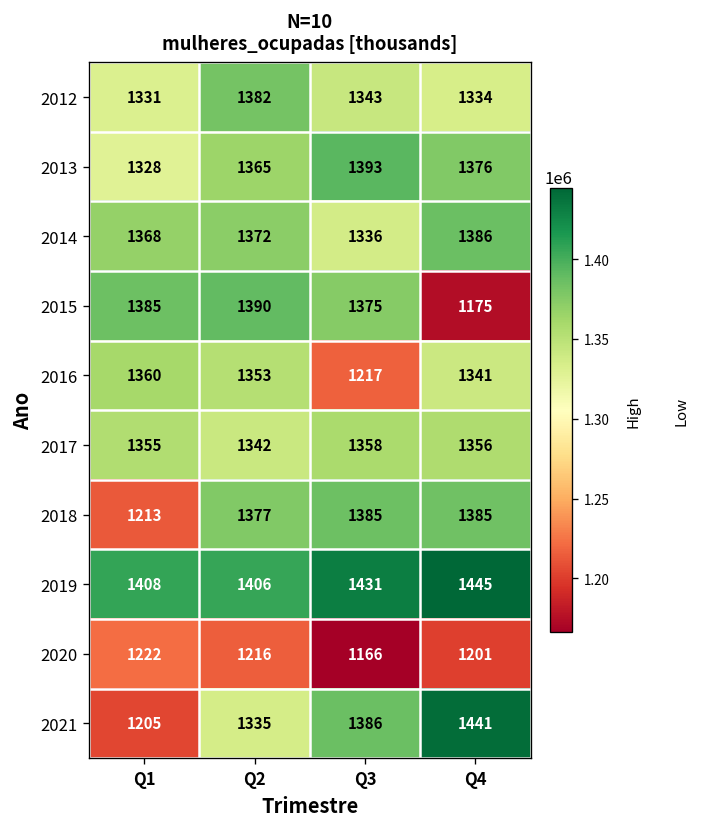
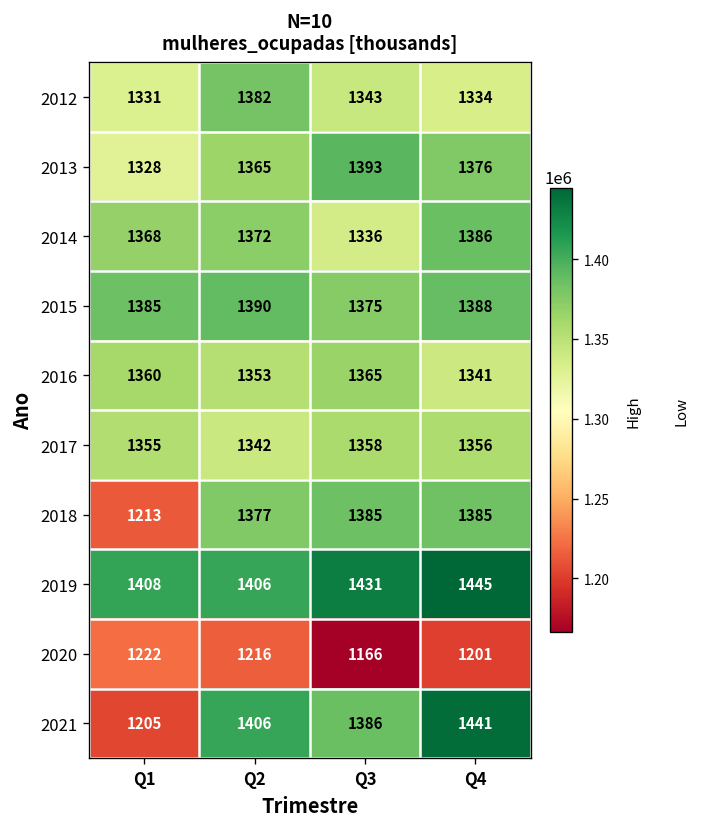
  {
    "2012": {
      "Q1": 1331,
      "Q2": 1382,
      "Q3": 1343,
      "Q4": 1334
    },
    "2013": {
      "Q1": 1328,
      "Q2": 1365,
      "Q3": 1393,
      "Q4": 1376
    },
    "2014": {
      "Q1": 1368,
      "Q2": 1372,
      "Q3": 1336,
      "Q4": 1386
    },
    "2015": {
      "Q1": 1385,
      "Q2": 1390,
      "Q3": 1375,
-     "Q4": 1175
+     "Q4": 1388
    },
    "2016": {
      "Q1": 1360,
      "Q2": 1353,
-     "Q3": 1217,
+     "Q3": 1365,
      "Q4": 1341
    },
    "2017": {
      "Q1": 1355,
      "Q2": 1342,
      "Q3": 1358,
      "Q4": 1356
    },
    "2018": {
      "Q1": 1213,
      "Q2": 1377,
      "Q3": 1385,
      "Q4": 1385
    },
    "2019": {
      "Q1": 1408,
      "Q2": 1406,
      "Q3": 1431,
      "Q4": 1445
    },
    "2020": {
      "Q1": 1222,
      "Q2": 1216,
      "Q3": 1166,
      "Q4": 1201
    },
    "2021": {
      "Q1": 1205,
-     "Q2": 1335,
+     "Q2": 1406,
      "Q3": 1386,
      "Q4": 1441
    }
  }
